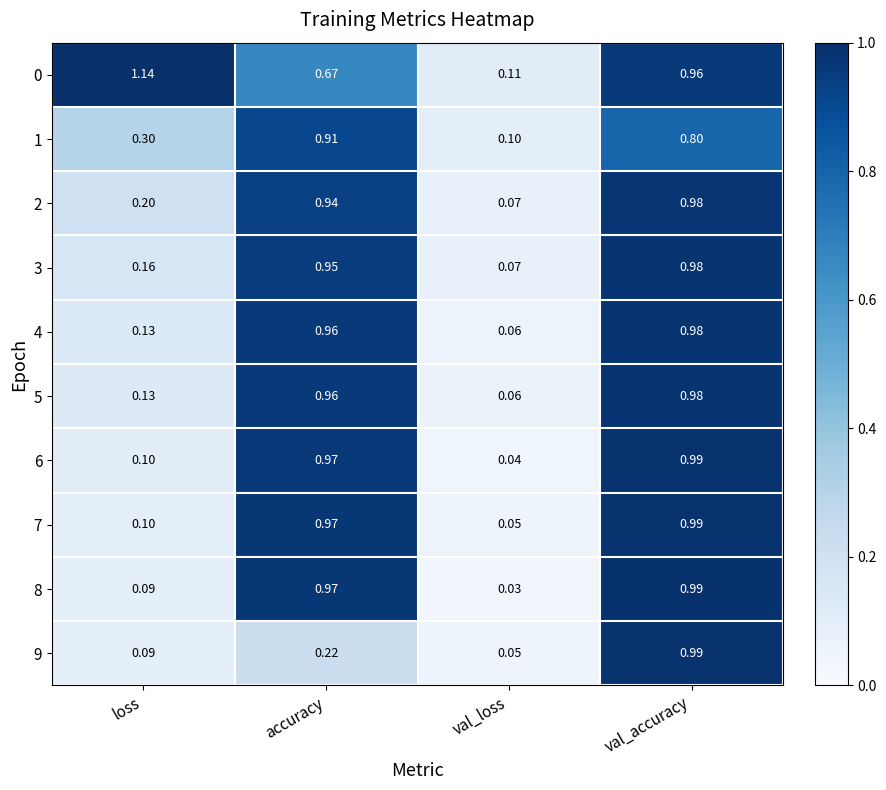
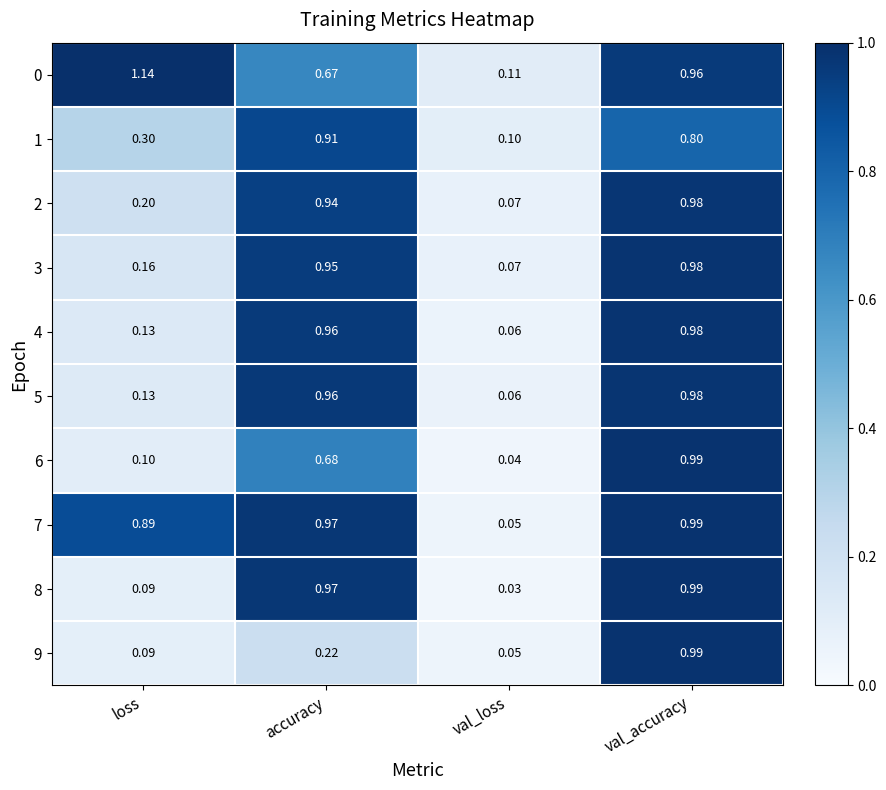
  {
    "0": {
      "loss": 1.14,
      "accuracy": 0.67,
      "val_loss": 0.11,
      "val_accuracy": 0.96
    },
    "1": {
      "loss": 0.30,
      "accuracy": 0.91,
      "val_loss": 0.10,
      "val_accuracy": 0.80
    },
    "2": {
      "loss": 0.20,
      "accuracy": 0.94,
      "val_loss": 0.07,
      "val_accuracy": 0.98
    },
    "3": {
      "loss": 0.16,
      "accuracy": 0.95,
      "val_loss": 0.07,
      "val_accuracy": 0.98
    },
    "4": {
      "loss": 0.13,
      "accuracy": 0.96,
      "val_loss": 0.06,
      "val_accuracy": 0.98
    },
    "5": {
      "loss": 0.13,
      "accuracy": 0.96,
      "val_loss": 0.06,
      "val_accuracy": 0.98
    },
    "6": {
      "loss": 0.10,
-     "accuracy": 0.97,
+     "accuracy": 0.68,
      "val_loss": 0.04,
      "val_accuracy": 0.99
    },
    "7": {
-     "loss": 0.10,
+     "loss": 0.89,
      "accuracy": 0.97,
      "val_loss": 0.05,
      "val_accuracy": 0.99
    },
    "8": {
      "loss": 0.09,
      "accuracy": 0.97,
      "val_loss": 0.03,
      "val_accuracy": 0.99
    },
    "9": {
      "loss": 0.09,
      "accuracy": 0.22,
      "val_loss": 0.05,
      "val_accuracy": 0.99
    }
  }
